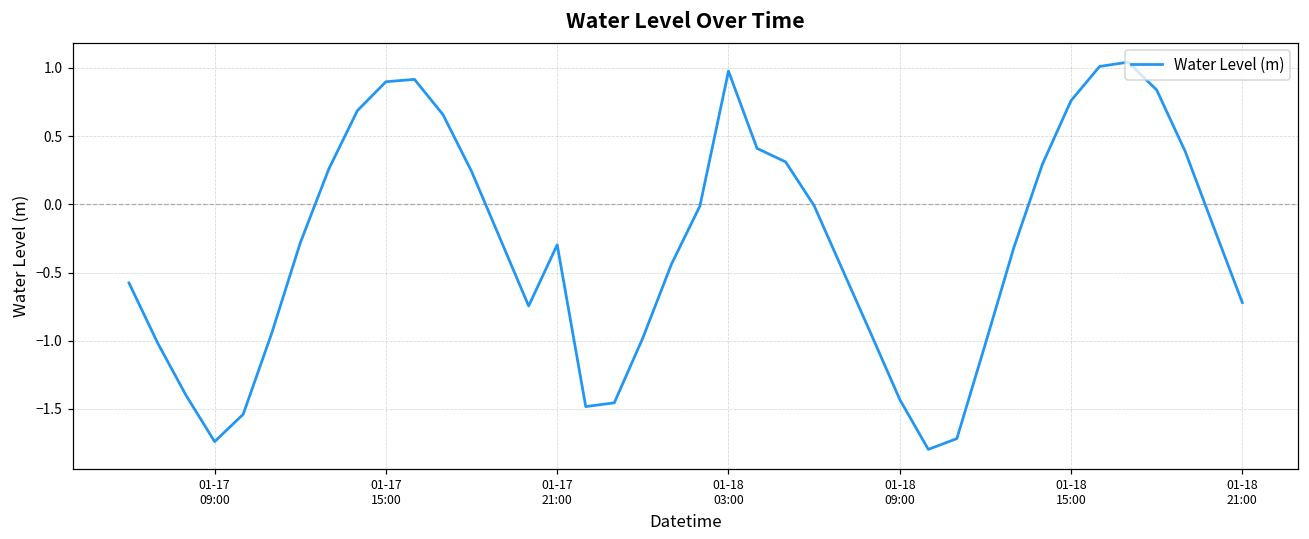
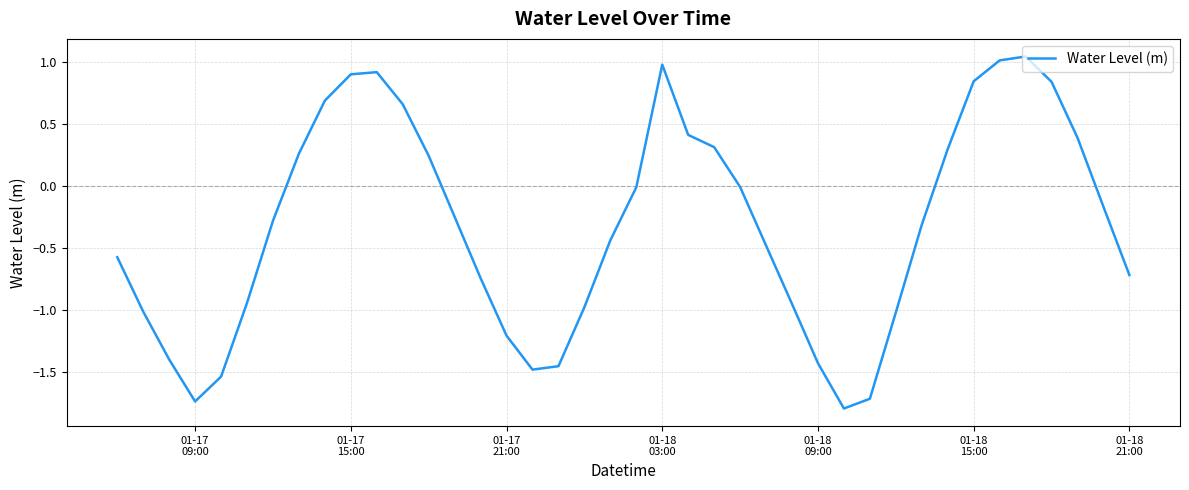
  {
    "01-17 09:00": -1.74,
    "01-17 15:00": 0.90,
-   "01-17 21:00": -0.30,
+   "01-17 21:00": -1.21,
    "01-18 03:00": 0.98,
    "01-18 09:00": -1.43,
-   "01-18 15:00": 0.76,
+   "01-18 15:00": 0.84,
    "01-18 21:00": -0.72
  }
